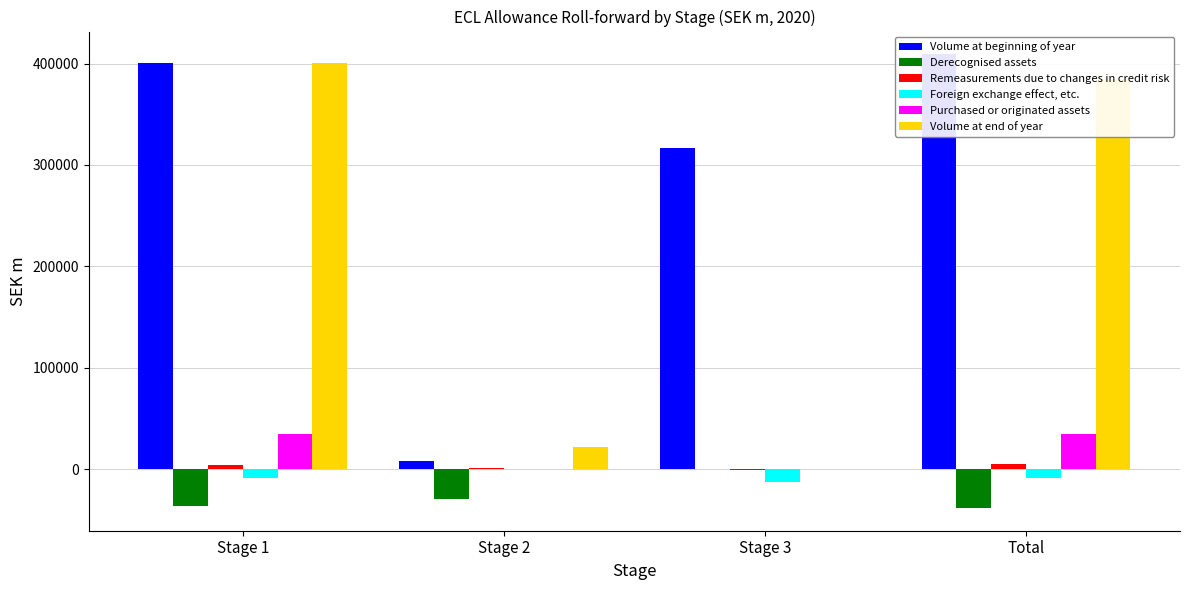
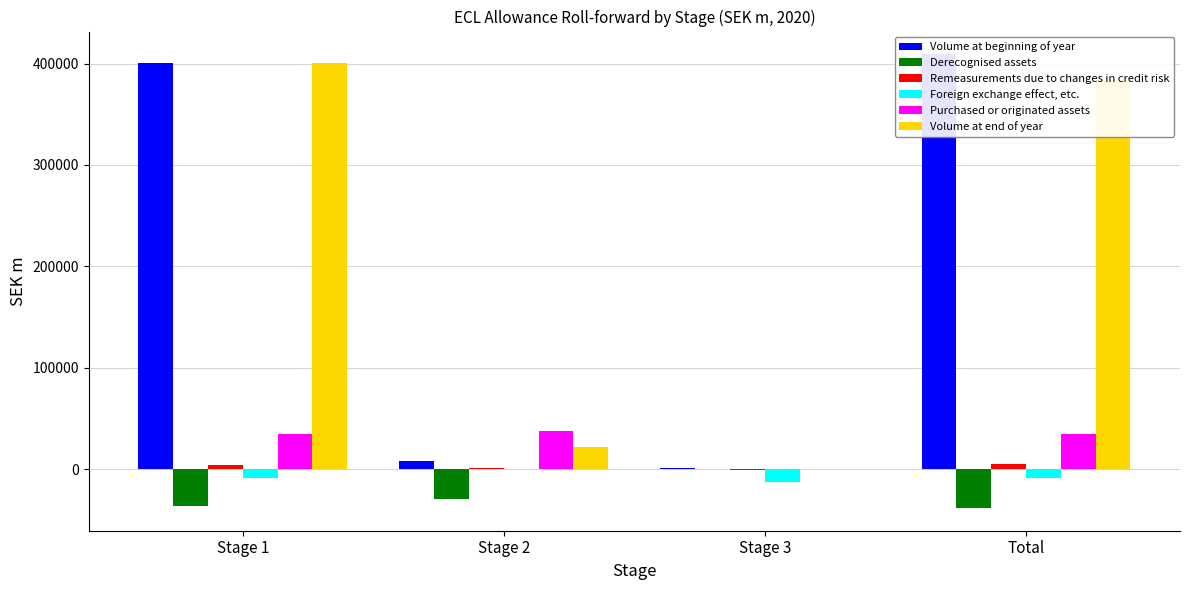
  {
    "Volume at beginning of year": {
      "Stage 1": 400000,
      "Stage 2": 8000,
-     "Stage 3": 317000
+     "Stage 3": 1000
    },
    "Derecognised assets": {
      "Stage 1": -37000,
      "Stage 2": -30000,
      "Total": -38000
    },
    "Remeasurements due to changes in credit risk": {
      "Stage 1": 4000,
      "Total": 6000
    },
    "Foreign exchange effect, etc.": {
      "Stage 1": -8000,
      "Stage 3": -12000,
      "Total": -9000
    },
    "Purchased or originated assets": {
      "Stage 1": 34000,
-     "Stage 2": 0,
+     "Stage 2": 38000,
      "Total": 35000
    },
    "Volume at end of year": {
      "Stage 1": 400000,
      "Stage 2": 22000
    }
  }
